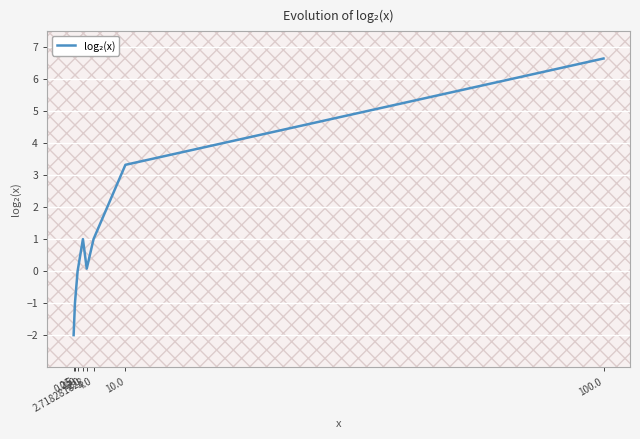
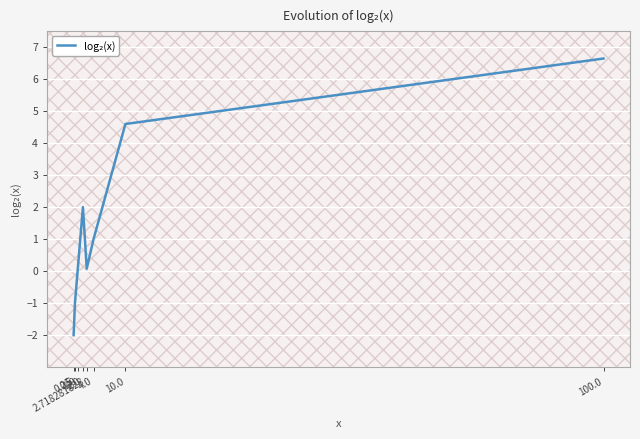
  {
    "0.25": -2.0,
    "0.5": -1.0,
    "1.0": 0.0,
-   "2.0": 1,
+   "2.0": 2,
    "2.718281828": 0.1,
    "4.0": 1.0,
-   "10.0": 3.3,
+   "10.0": 4.6,
    "100.0": 6.6
  }
